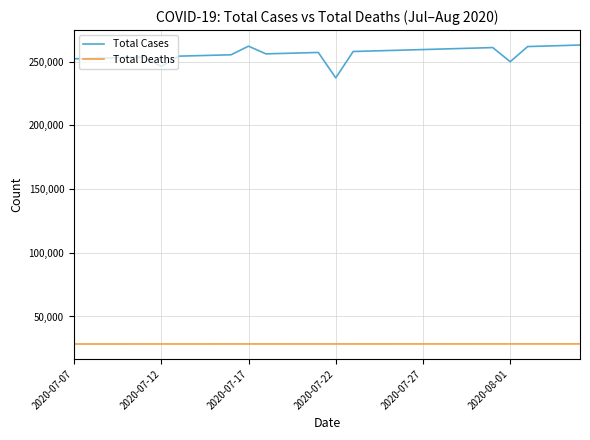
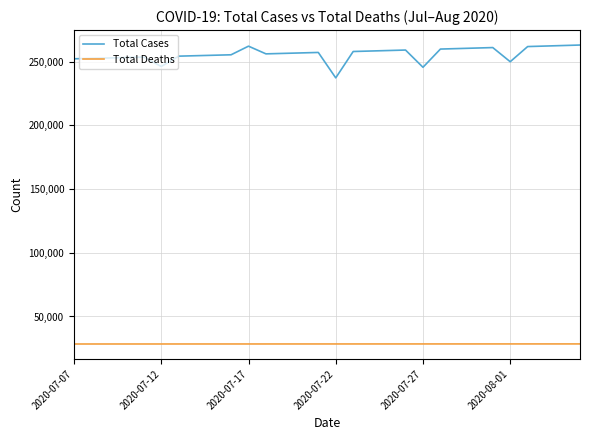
  {
    "Total Cases": {
      "2020-07-07": "252,000",
      "2020-07-17": "262,000",
      "2020-07-22": "237,000",
-     "2020-07-27": "260,000",
+     "2020-07-27": "246,000",
      "2020-08-01": "250,000"
    },
    "Total Deaths": {
      "2020-07-07": "28,000",
      "2020-07-12": "28,000",
      "2020-07-17": "28,000",
      "2020-07-22": "28,000",
      "2020-07-27": "28,000",
      "2020-08-01": "28,000"
    }
  }
